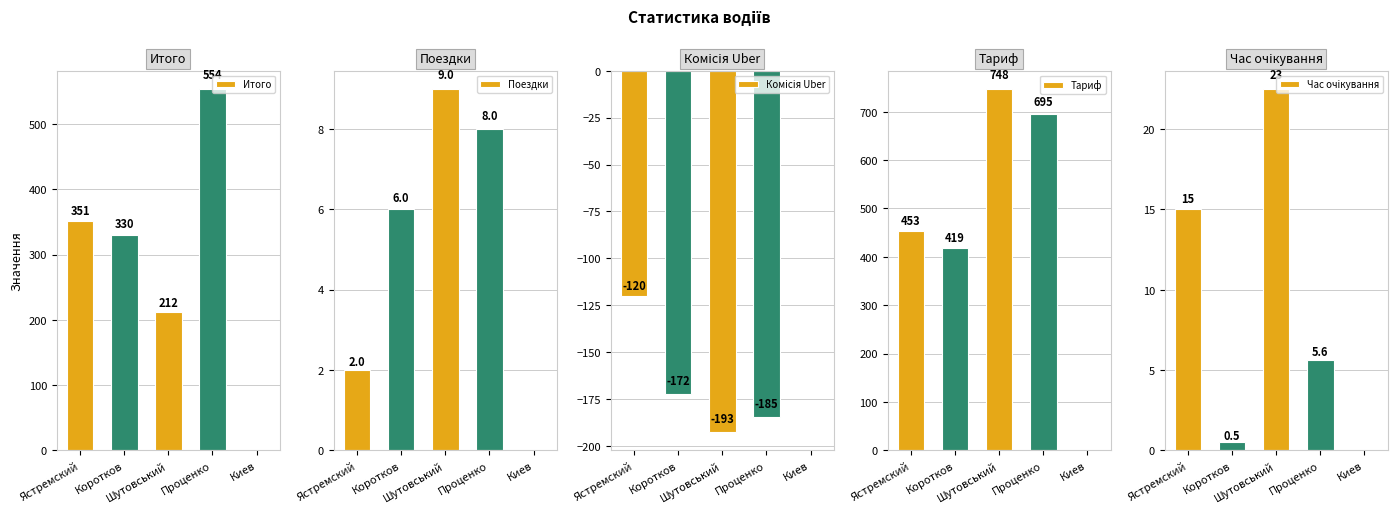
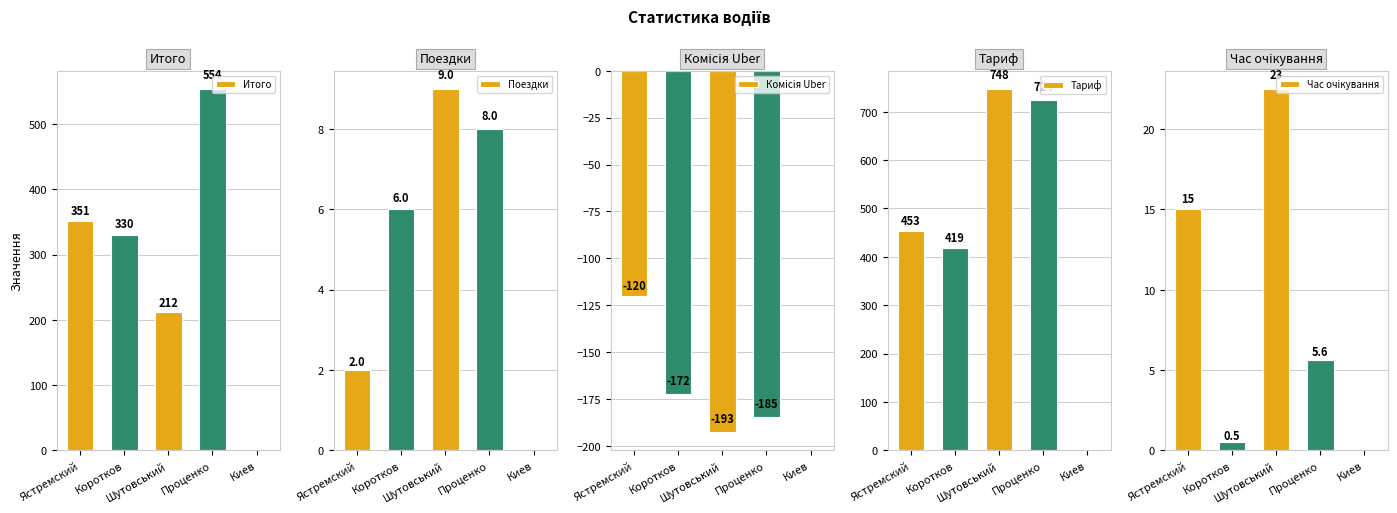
  {
    "Итого": {
      "Ястремский": 351,
      "Коротков": 330,
      "Шутовський": 212
    },
    "Поездки": {
      "Ястремский": 2.0,
      "Коротков": 6.0,
      "Шутовський": 9.0,
      "Проценко": 8.0
    },
    "Комісія Uber": {
      "Ястремский": -120,
      "Коротков": -172,
      "Шутовський": -193,
      "Проценко": -185
    },
    "Тариф": {
-     "Проценко": 690,
+     "Проценко": 720,
      "Киев": 0
    },
    "Час очікування": {
      "Ястремский": 15,
      "Коротков": 0.5,
      "Проценко": 5.6
    }
  }
